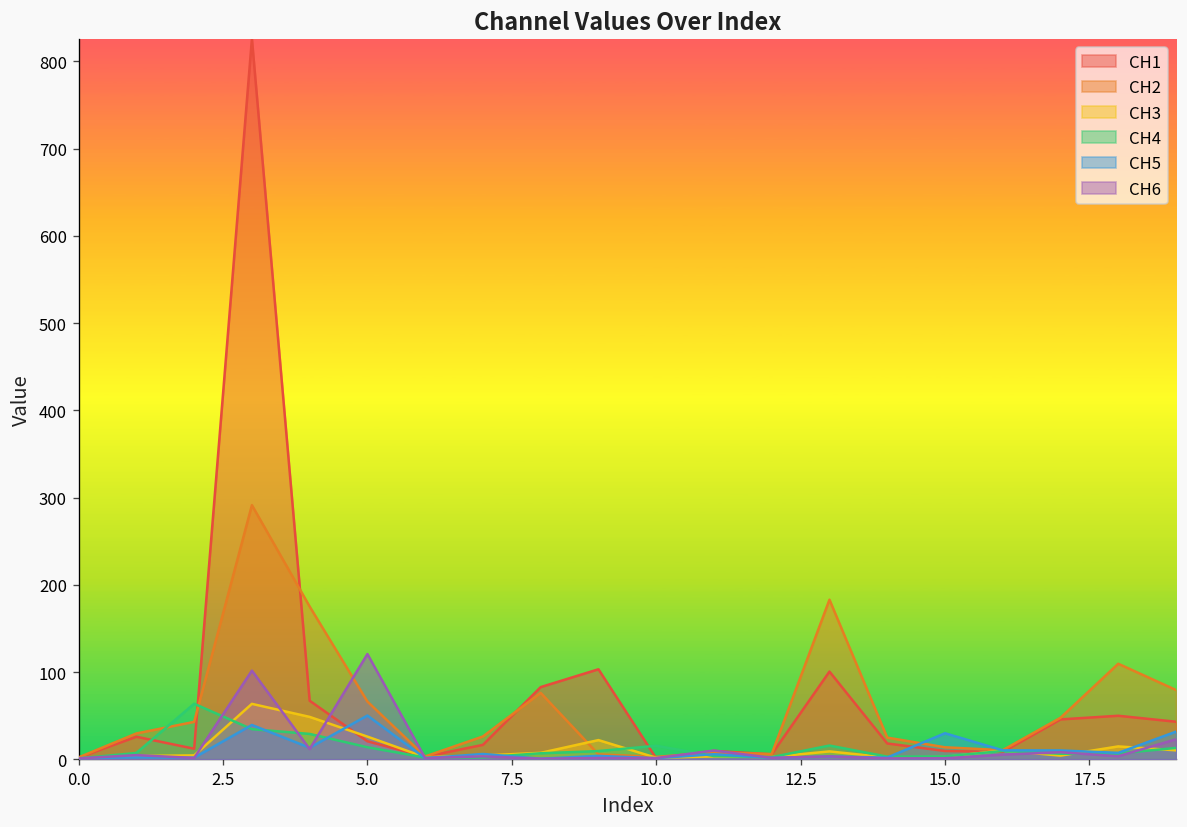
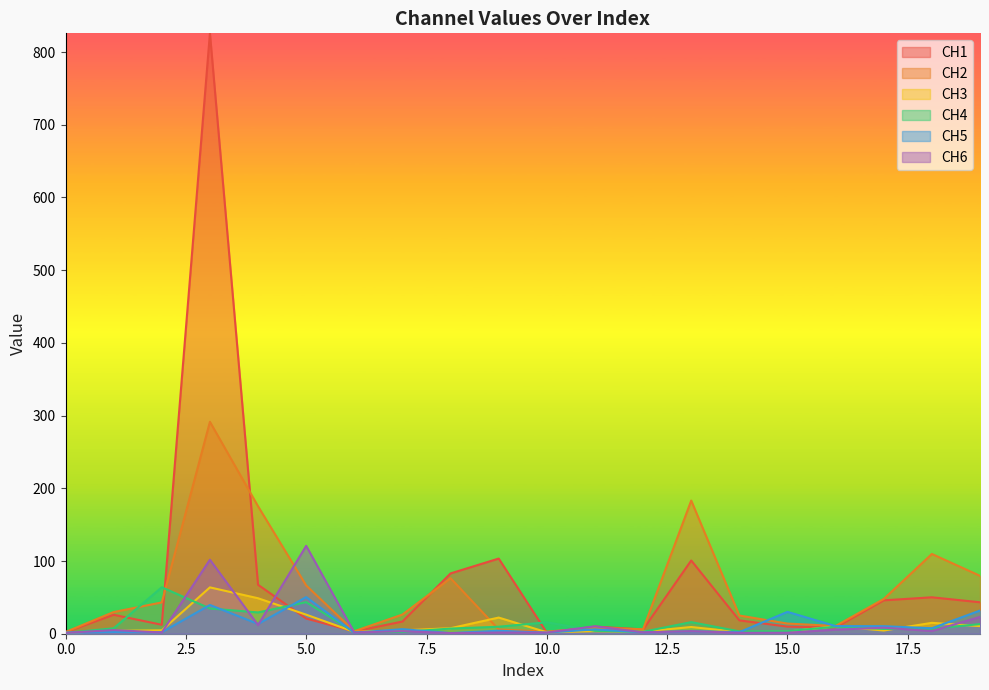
  {
    "CH4": {
-     "5.0": 10,
+     "5.0": 40,
      "10.0": 20
    },
    "CH5": {
      "5.0": 50,
      "15.0": 30
    },
    "CH6": {
      "5.0": 120
    }
  }
